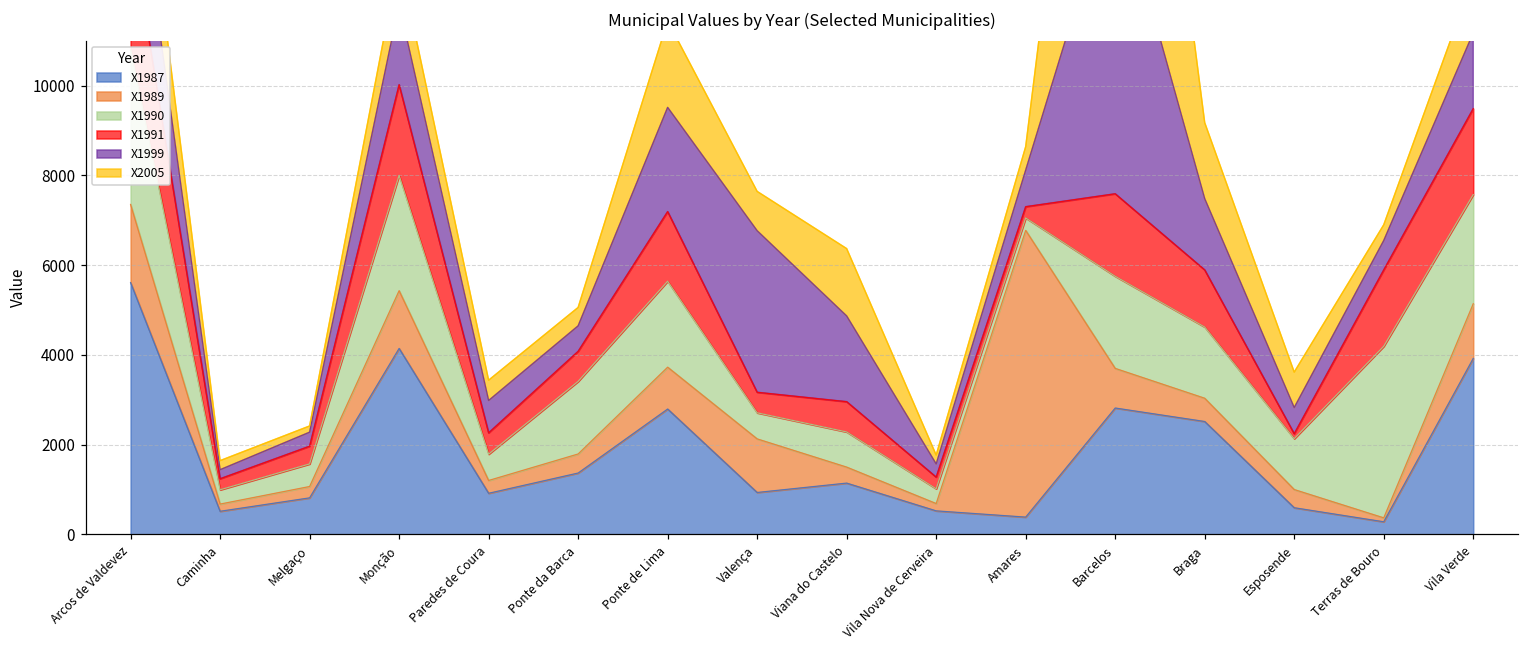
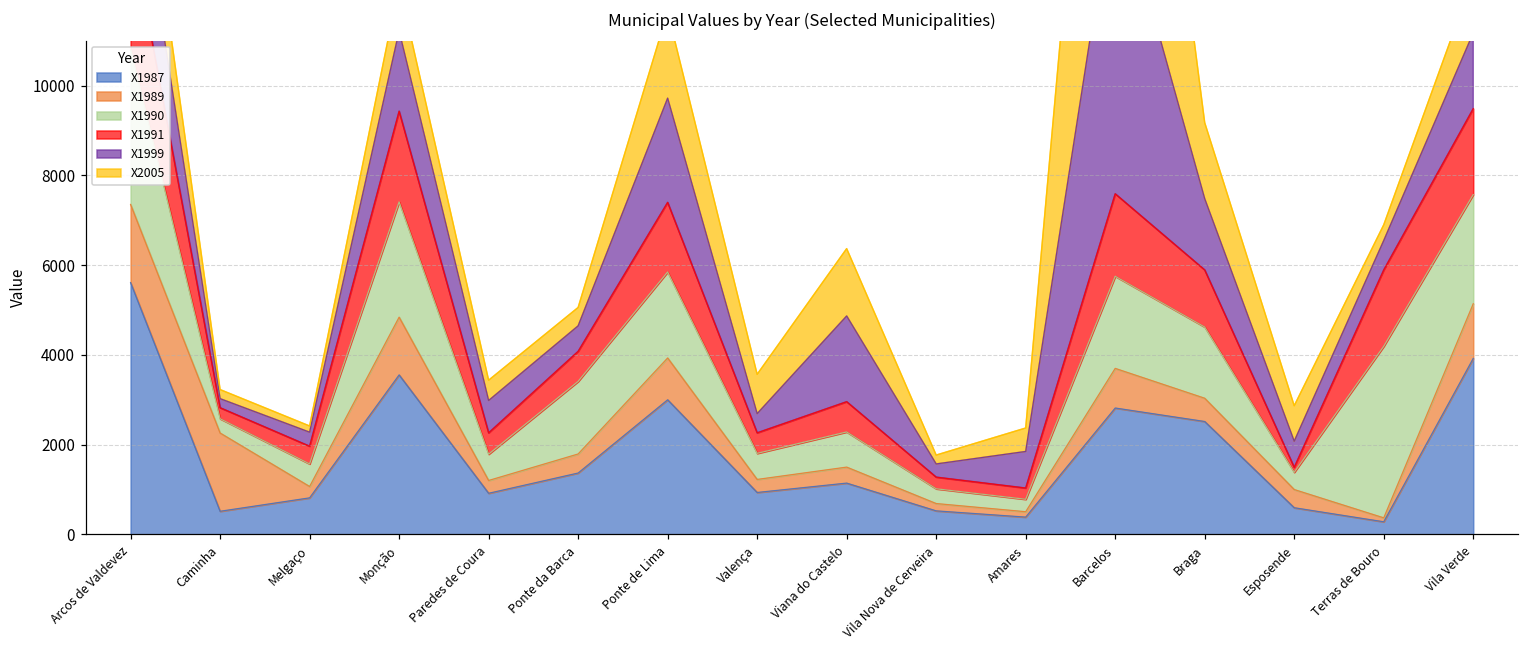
  {
    "X1987": {
      "Arcos de Valdevez": 5600,
      "Caminha": 500,
      "Melgaço": 800,
-     "Monção": 4100,
+     "Monção": 3600,
      "Paredes de Coura": 900,
      "Ponte da Barca": 1400,
-     "Ponte de Lima": 2800,
+     "Ponte de Lima": 3000,
      "Valença": 900,
      "Viana do Castelo": 1100,
      "Vila Nova de Cerveira": 500,
      "Amares": 400,
      "Barcelos": 2800,
      "Braga": 2500,
      "Esposende": 600,
      "Terras de Bouro": 300,
      "Vila Verde": 3900
    },
    "X1989": {
      "Arcos de Valdevez": 1700,
-     "Caminha": 200,
+     "Caminha": 1700,
      "Melgaço": 300,
      "Monção": 1300,
      "Paredes de Coura": 300,
      "Ponte da Barca": 400,
      "Ponte de Lima": 900,
-     "Valença": 1200,
+     "Valença": 300,
      "Viana do Castelo": 400,
      "Vila Nova de Cerveira": 200,
-     "Amares": 6400,
+     "Amares": 100,
      "Barcelos": 900,
      "Braga": 500,
      "Esposende": 400,
      "Terras de Bouro": 100,
      "Vila Verde": 1200
    },
    "X1990": {
      "Caminha": 300,
      "Melgaço": 500,
      "Monção": 2600,
      "Paredes de Coura": 600,
      "Ponte da Barca": 1600,
      "Ponte de Lima": 1900,
      "Valença": 600,
      "Viana do Castelo": 800,
      "Vila Nova de Cerveira": 300,
      "Amares": 300,
      "Barcelos": 2100,
      "Braga": 1600,
-     "Esposende": 1100,
+     "Esposende": 400,
      "Terras de Bouro": 3800,
      "Vila Verde": 2400
    },
    "X1991": {
      "Caminha": 200,
      "Melgaço": 400,
      "Monção": 2000,
      "Paredes de Coura": 500,
      "Ponte da Barca": 700,
      "Ponte de Lima": 1600,
      "Valença": 500,
      "Viana do Castelo": 700,
      "Vila Nova de Cerveira": 300,
      "Amares": 300,
      "Barcelos": 1800,
      "Braga": 1300,
      "Esposende": 100,
      "Terras de Bouro": 1700,
      "Vila Verde": 1900
    },
    "X1999": {
      "Caminha": 200,
      "Melgaço": 300,
      "Paredes de Coura": 700,
      "Ponte da Barca": 600,
      "Ponte de Lima": 2300,
-     "Valença": 3600,
+     "Valença": 400,
      "Viana do Castelo": 1900,
      "Vila Nova de Cerveira": 300,
      "Amares": 800,
      "Braga": 1600,
      "Esposende": 600,
      "Terras de Bouro": 700
    },
    "X2005": {
      "Caminha": 200,
      "Melgaço": 100,
      "Paredes de Coura": 500,
      "Ponte da Barca": 400,
      "Valença": 900,
      "Viana do Castelo": 1500,
      "Vila Nova de Cerveira": 200,
      "Amares": 500,
      "Braga": 1700,
      "Esposende": 800,
      "Terras de Bouro": 400
    }
  }
